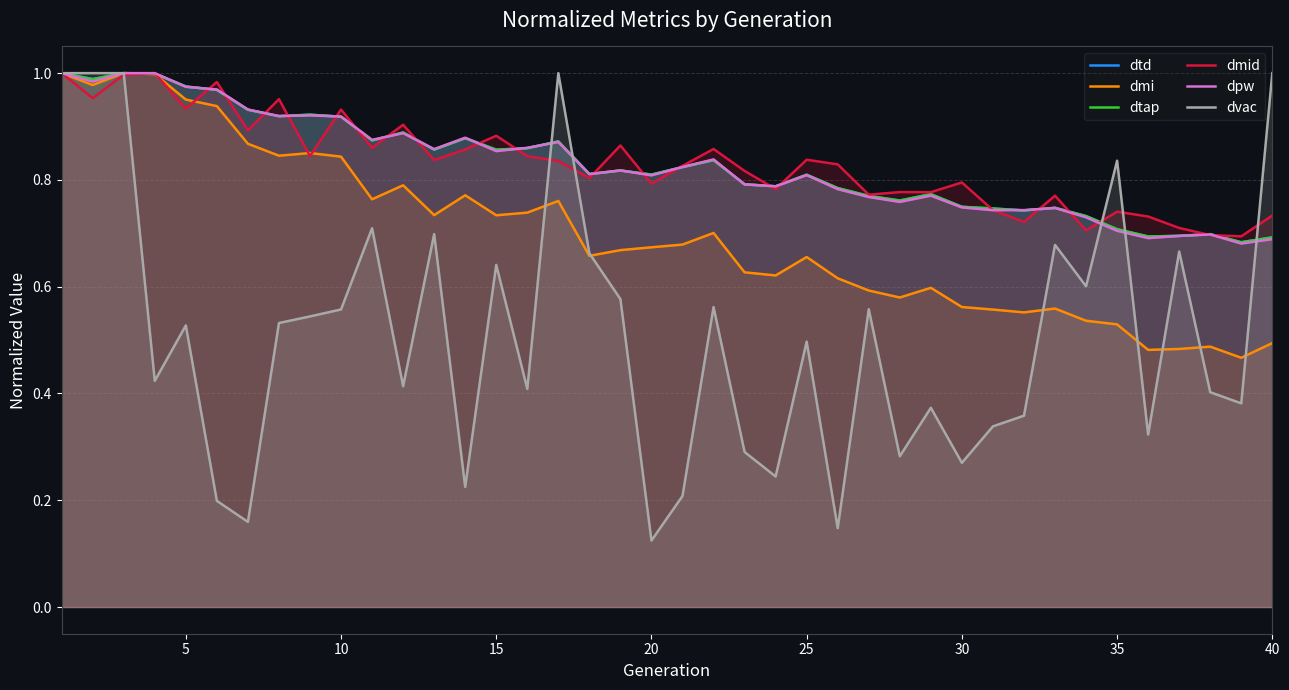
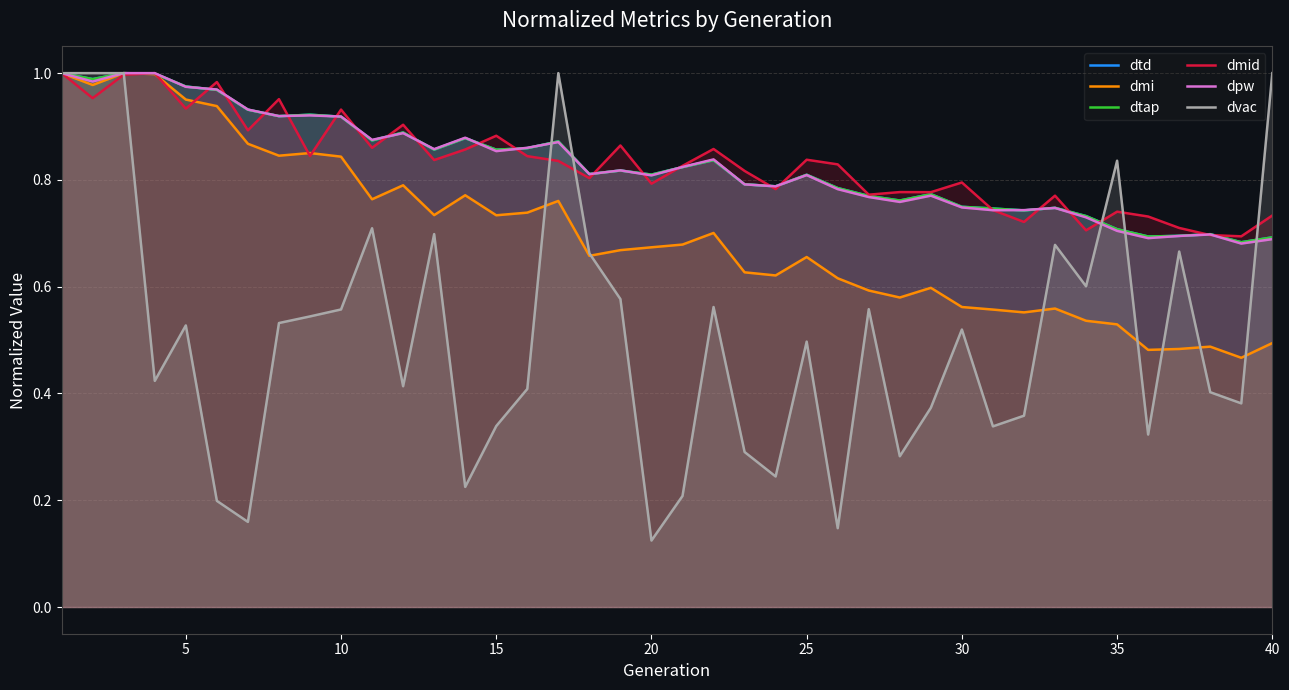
  {
    "dmi": {
      "5": 0.95,
      "10": 0.84,
      "15": 0.73,
      "20": 0.67,
      "25": 0.66,
      "30": 0.56,
      "35": 0.53,
      "40": 0.49
    },
    "dmid": {
      "5": 0.93,
      "10": 0.93,
      "15": 0.88,
      "20": 0.79,
      "25": 0.84,
      "30": 0.80,
      "35": 0.74,
      "40": 0.73
    },
    "dvac": {
      "5": 0.53,
      "10": 0.56,
-     "15": 0.64,
+     "15": 0.34,
      "20": 0.12,
      "25": 0.50,
-     "30": 0.27,
+     "30": 0.52,
      "35": 0.84,
      "40": 1.00
    }
  }
